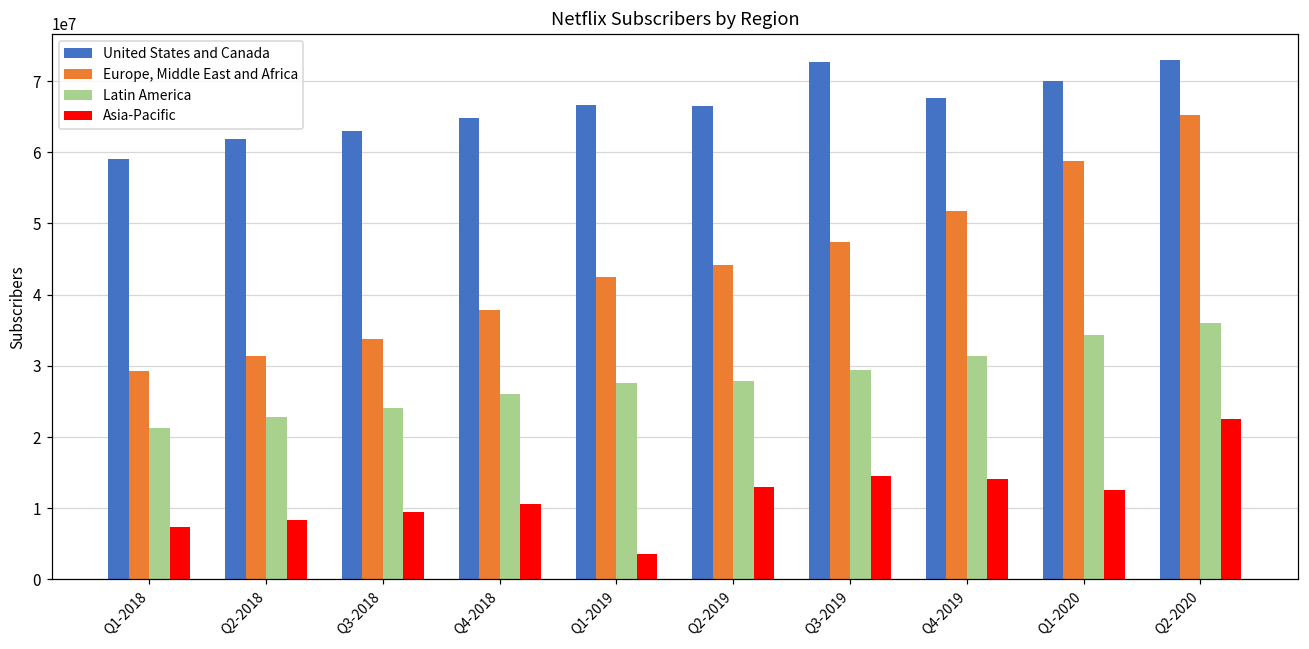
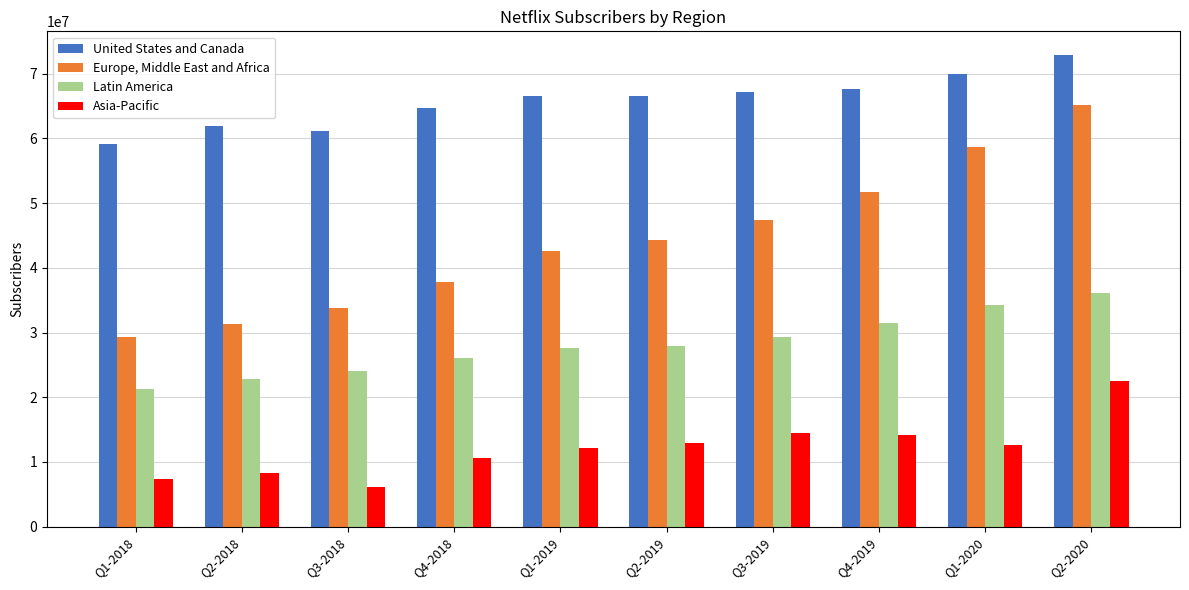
  {
    "United States and Canada": {
      "Q1-2018": 59000000,
      "Q2-2018": 62000000,
-     "Q3-2018": 63000000,
+     "Q3-2018": 61000000,
      "Q4-2018": 65000000,
      "Q1-2019": 67000000,
      "Q2-2019": 67000000,
-     "Q3-2019": 73000000,
+     "Q3-2019": 67000000,
      "Q4-2019": 68000000,
      "Q1-2020": 70000000,
      "Q2-2020": 73000000
    },
    "Europe, Middle East and Africa": {
      "Q1-2018": 29000000,
      "Q2-2018": 31000000,
      "Q3-2018": 34000000,
      "Q4-2018": 38000000,
      "Q1-2019": 43000000,
      "Q2-2019": 44000000,
      "Q3-2019": 47000000,
      "Q4-2019": 52000000,
      "Q1-2020": 59000000,
      "Q2-2020": 65000000
    },
    "Latin America": {
      "Q1-2018": 21000000,
      "Q2-2018": 23000000,
      "Q3-2018": 24000000,
      "Q4-2018": 26000000,
      "Q1-2019": 28000000,
      "Q2-2019": 28000000,
      "Q3-2019": 29000000,
      "Q4-2019": 31000000,
      "Q1-2020": 34000000,
      "Q2-2020": 36000000
    },
    "Asia-Pacific": {
      "Q1-2018": 7000000,
      "Q2-2018": 8000000,
-     "Q3-2018": 9000000,
+     "Q3-2018": 6000000,
      "Q4-2018": 11000000,
-     "Q1-2019": 4000000,
+     "Q1-2019": 12000000,
      "Q2-2019": 13000000,
      "Q3-2019": 14000000,
      "Q4-2019": 14000000,
      "Q1-2020": 13000000,
      "Q2-2020": 22000000
    }
  }
